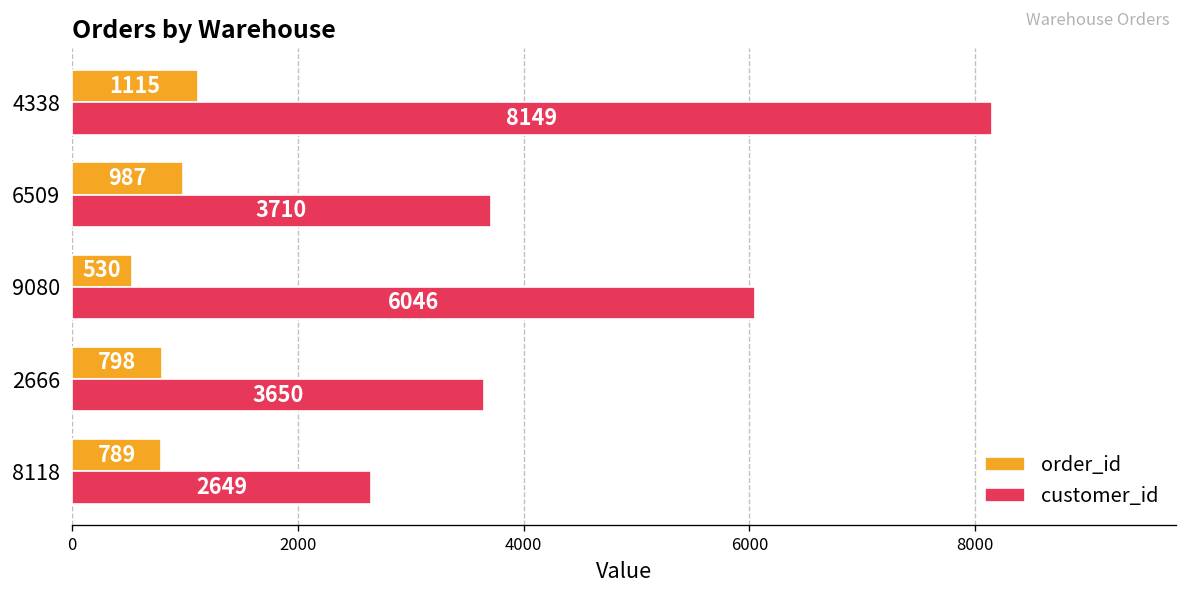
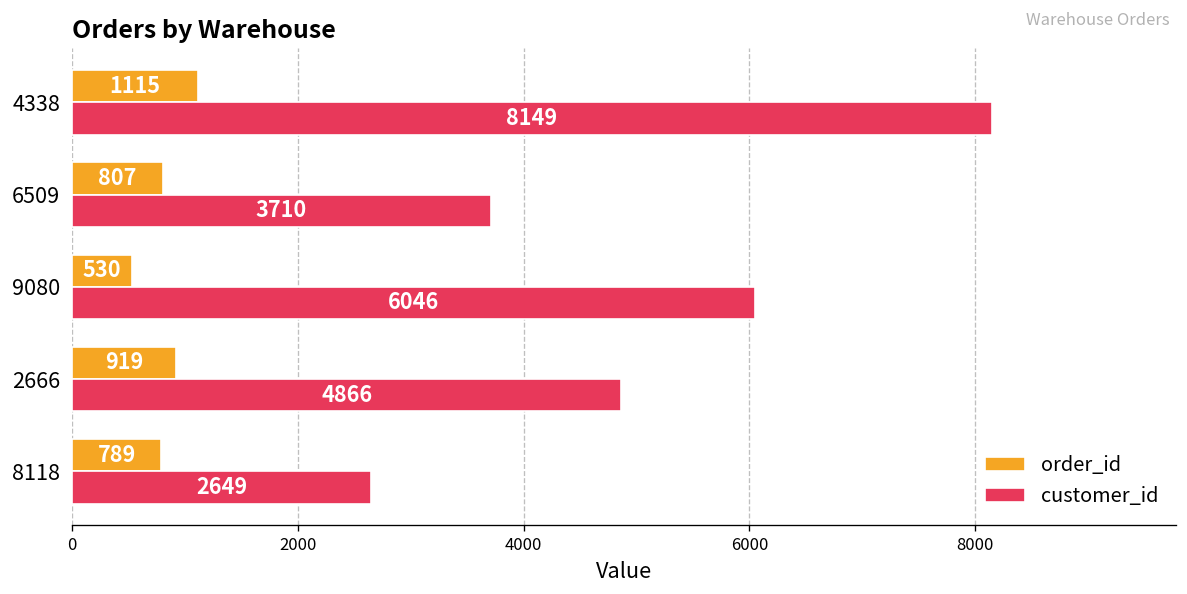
  {
    "order_id": {
      "4338": 1115,
-     "6509": 987,
+     "6509": 807,
      "9080": 530,
-     "2666": 798,
+     "2666": 919,
      "8118": 789
    },
    "customer_id": {
      "4338": 8149,
      "6509": 3710,
      "9080": 6046,
-     "2666": 3650,
+     "2666": 4866,
      "8118": 2649
    }
  }
